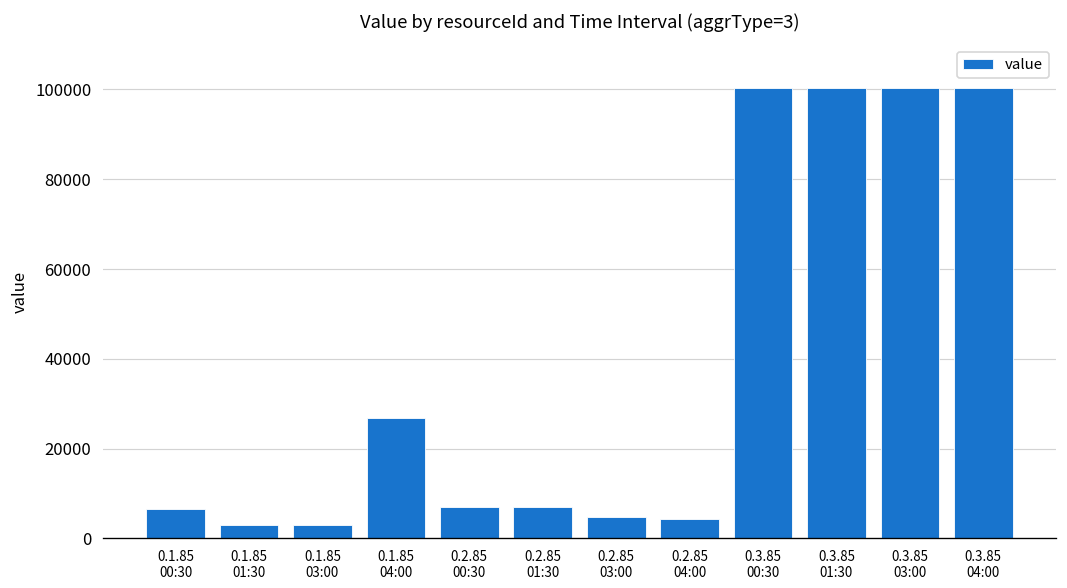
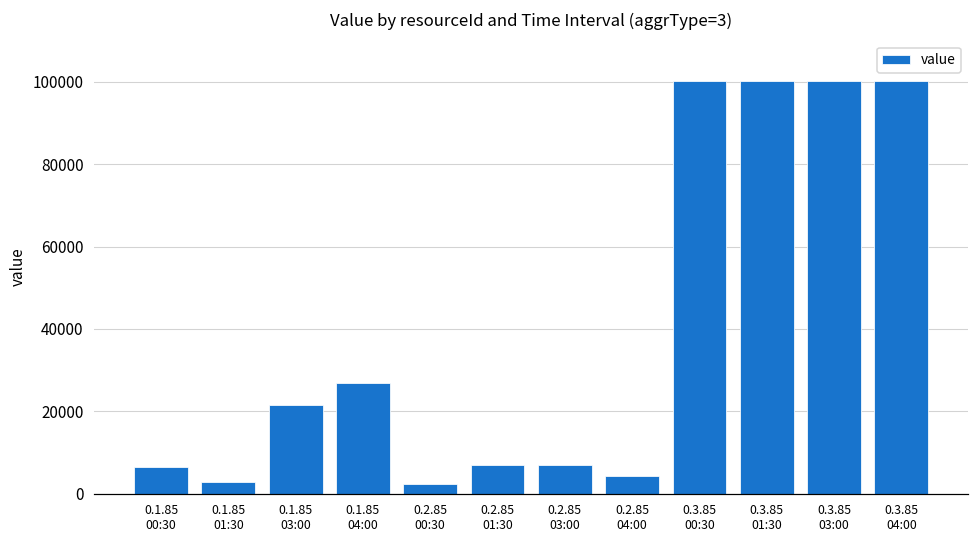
  {
    "0.1.85 00:30": 7000,
    "0.1.85 01:30": 3000,
-   "0.1.85 03:00": 3000,
+   "0.1.85 03:00": 21000,
    "0.1.85 04:00": 27000,
-   "0.2.85 00:30": 7000,
+   "0.2.85 00:30": 2000,
    "0.2.85 01:30": 7000,
-   "0.2.85 03:00": 5000,
+   "0.2.85 03:00": 7000,
    "0.2.85 04:00": 4000,
    "0.3.85 00:30": 100000,
    "0.3.85 01:30": 100000,
    "0.3.85 03:00": 100000,
    "0.3.85 04:00": 100000
  }
